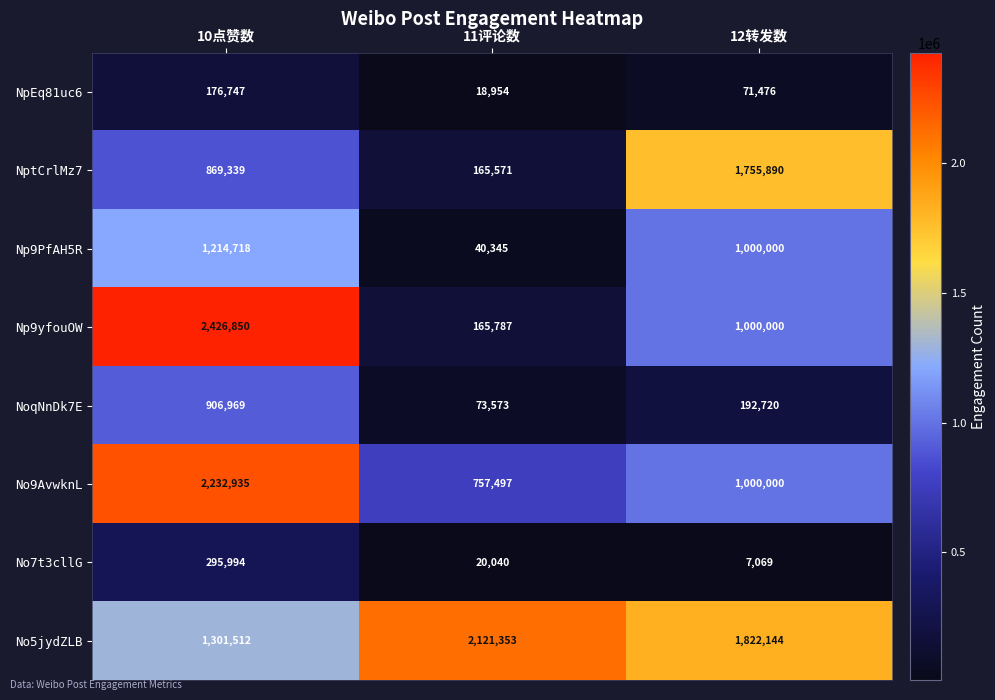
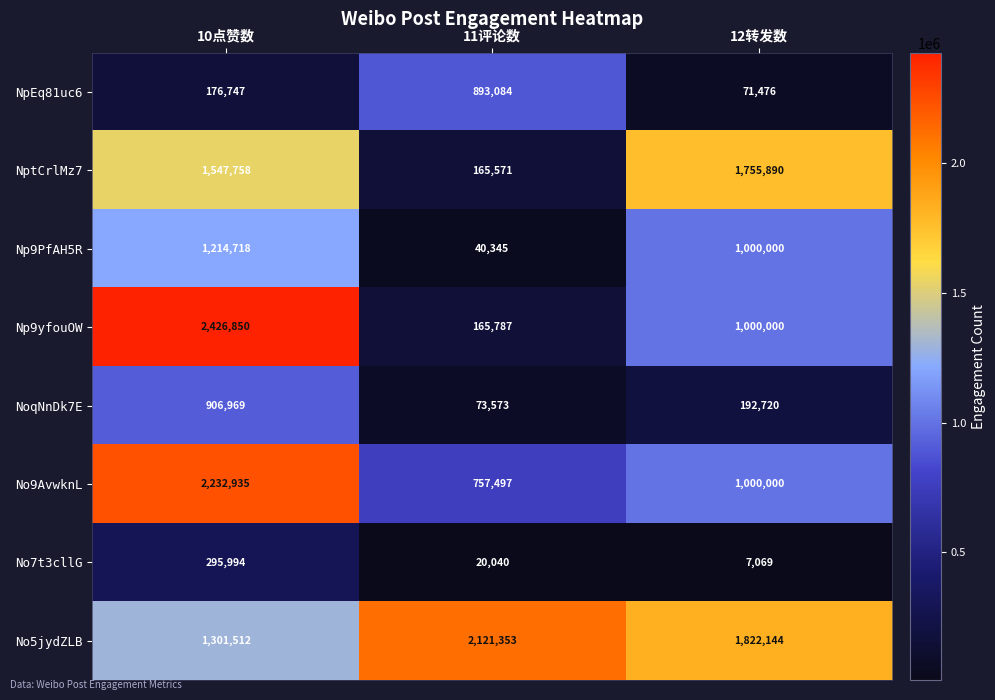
  {
    "NpEq81uc6": {
      "10点赞数": "176,747",
-     "11评论数": "18,954",
+     "11评论数": "893,084",
      "12转发数": "71,476"
    },
    "NptCrlMz7": {
-     "10点赞数": "869,339",
+     "10点赞数": "1,547,758",
      "11评论数": "165,571",
      "12转发数": "1,755,890"
    },
    "Np9PfAH5R": {
      "10点赞数": "1,214,718",
      "11评论数": "40,345",
      "12转发数": "1,000,000"
    },
    "Np9yfouOW": {
      "10点赞数": "2,426,850",
      "11评论数": "165,787",
      "12转发数": "1,000,000"
    },
    "NoqNnDk7E": {
      "10点赞数": "906,969",
      "11评论数": "73,573",
      "12转发数": "192,720"
    },
    "No9AvwknL": {
      "10点赞数": "2,232,935",
      "11评论数": "757,497",
      "12转发数": "1,000,000"
    },
    "No7t3cllG": {
      "10点赞数": "295,994",
      "11评论数": "20,040",
      "12转发数": "7,069"
    },
    "No5jydZLB": {
      "10点赞数": "1,301,512",
      "11评论数": "2,121,353",
      "12转发数": "1,822,144"
    }
  }
